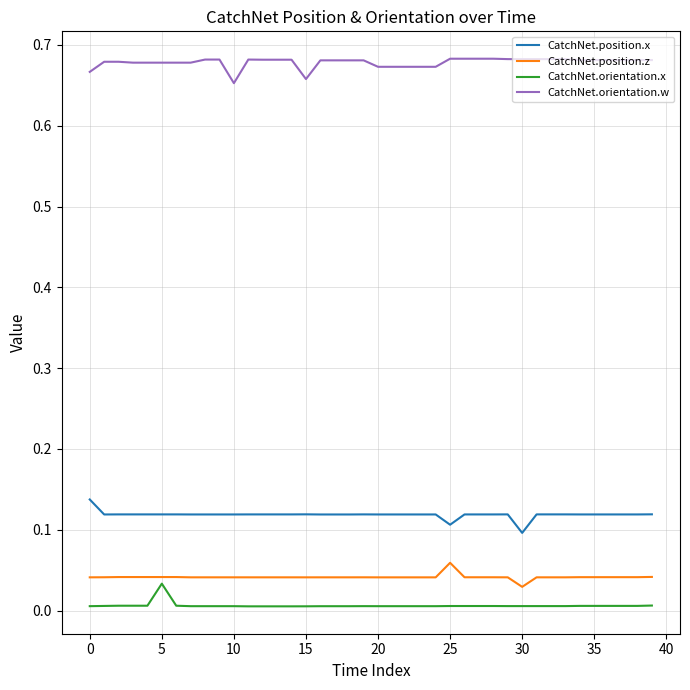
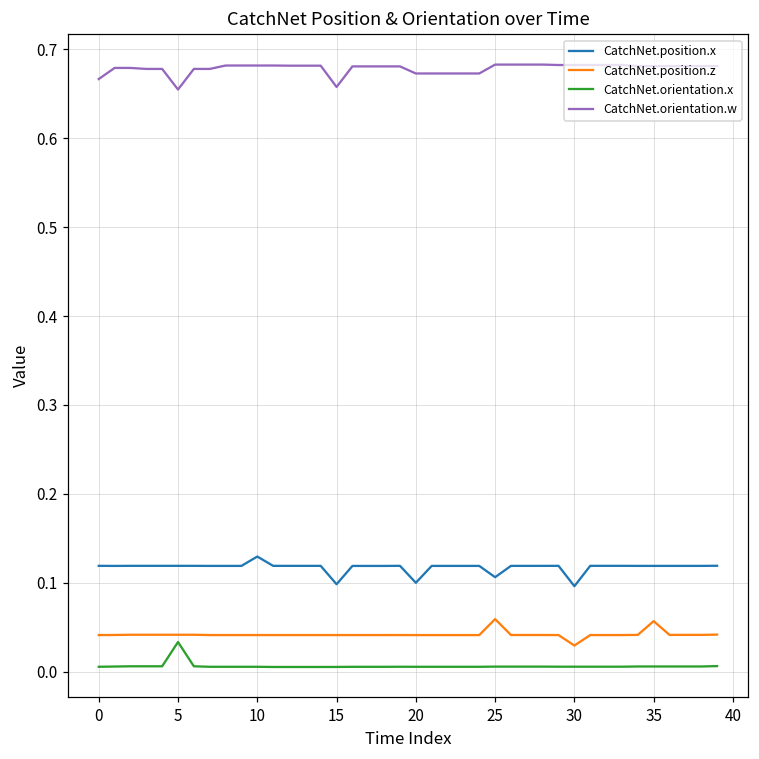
  {
    "CatchNet.position.x": {
-     "0": 0.14,
+     "0": 0.12,
      "5": 0.12,
-     "10": 0.12,
-     "15": 0.12,
-     "20": 0.12,
+     "10": 0.13,
+     "15": 0.10,
+     "20": 0.10,
      "25": 0.11,
      "30": 0.10,
      "35": 0.12
    },
    "CatchNet.position.z": {
      "0": 0.04,
      "5": 0.04,
      "10": 0.04,
      "15": 0.04,
      "20": 0.04,
      "25": 0.06,
      "30": 0.03,
-     "35": 0.04
+     "35": 0.06
    },
    "CatchNet.orientation.x": {
      "0": 0.01,
      "5": 0.03,
      "10": 0.01,
      "15": 0.01,
      "20": 0.01,
      "25": 0.01,
      "30": 0.01,
      "35": 0.01
    },
    "CatchNet.orientation.w": {
      "0": 0.67,
-     "5": 0.68,
-     "10": 0.65,
+     "5": 0.65,
+     "10": 0.68,
      "15": 0.66,
      "20": 0.67,
      "25": 0.68
    }
  }
